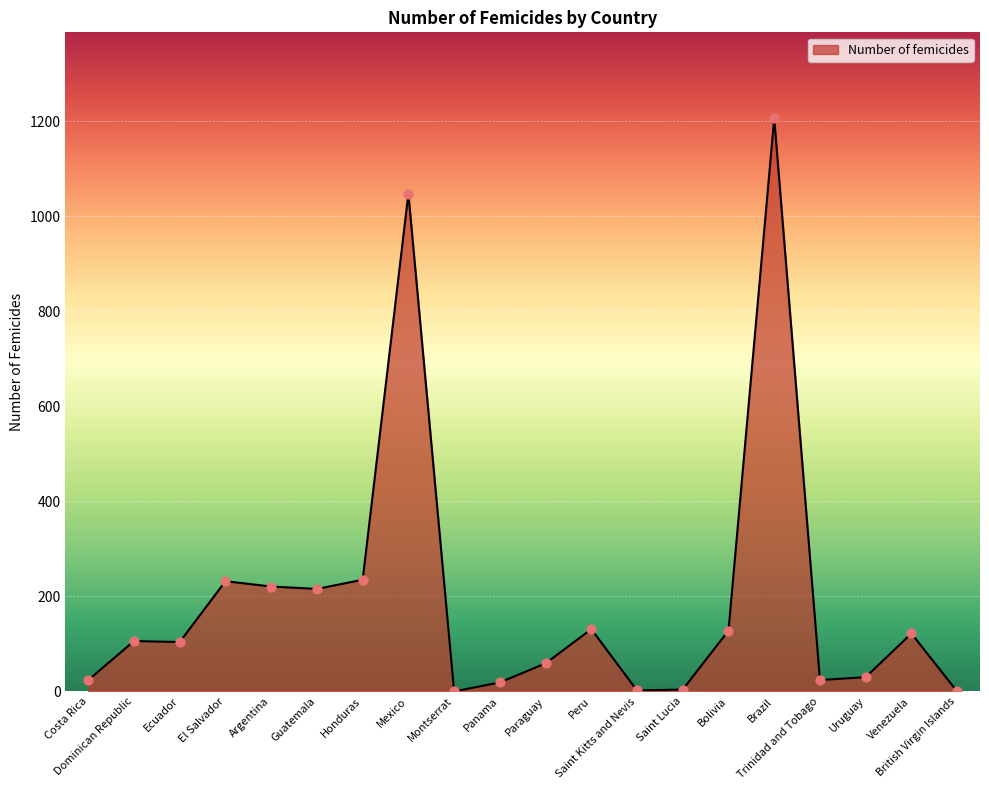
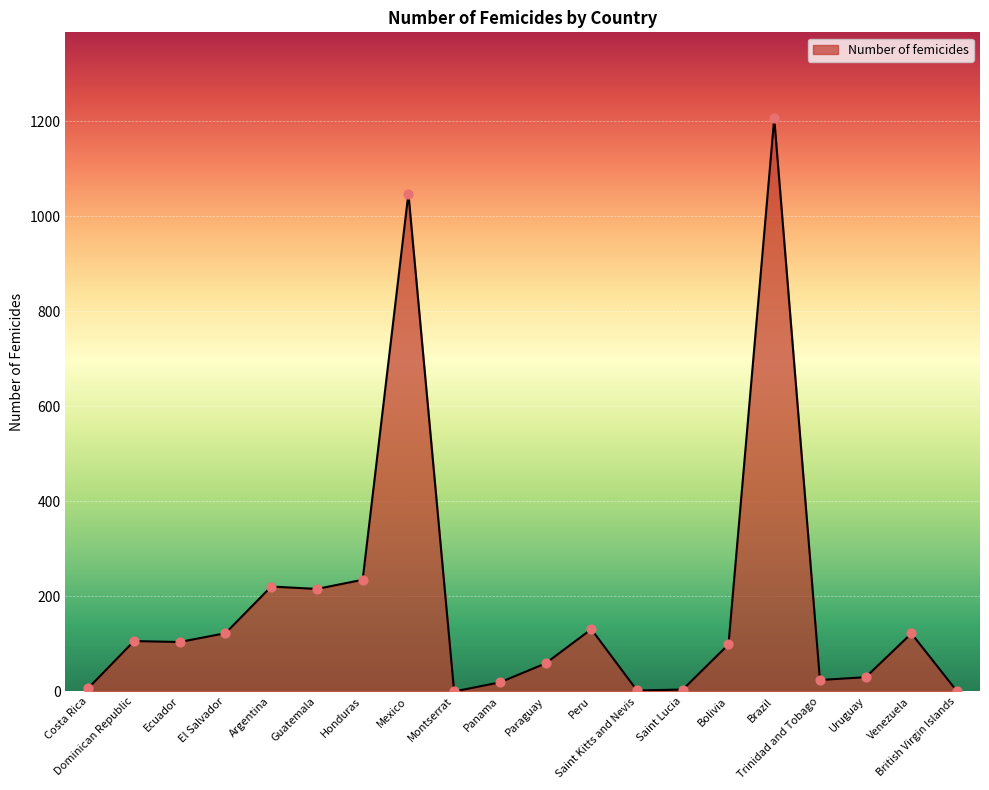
  {
-   "Costa Rica": 20,
+   "Costa Rica": 10,
    "Dominican Republic": 110,
    "Ecuador": 100,
-   "El Salvador": 230,
+   "El Salvador": 120,
    "Argentina": 220,
    "Guatemala": 220,
    "Honduras": 240,
    "Mexico": 1050,
    "Montserrat": 0,
    "Panama": 20,
    "Paraguay": 60,
    "Peru": 130,
    "Saint Kitts and Nevis": 0,
    "Saint Lucia": 0,
-   "Bolivia": 130,
+   "Bolivia": 100,
    "Brazil": 1210,
    "Trinidad and Tobago": 20,
    "Uruguay": 30,
    "Venezuela": 120,
    "British Virgin Islands": 0
  }
